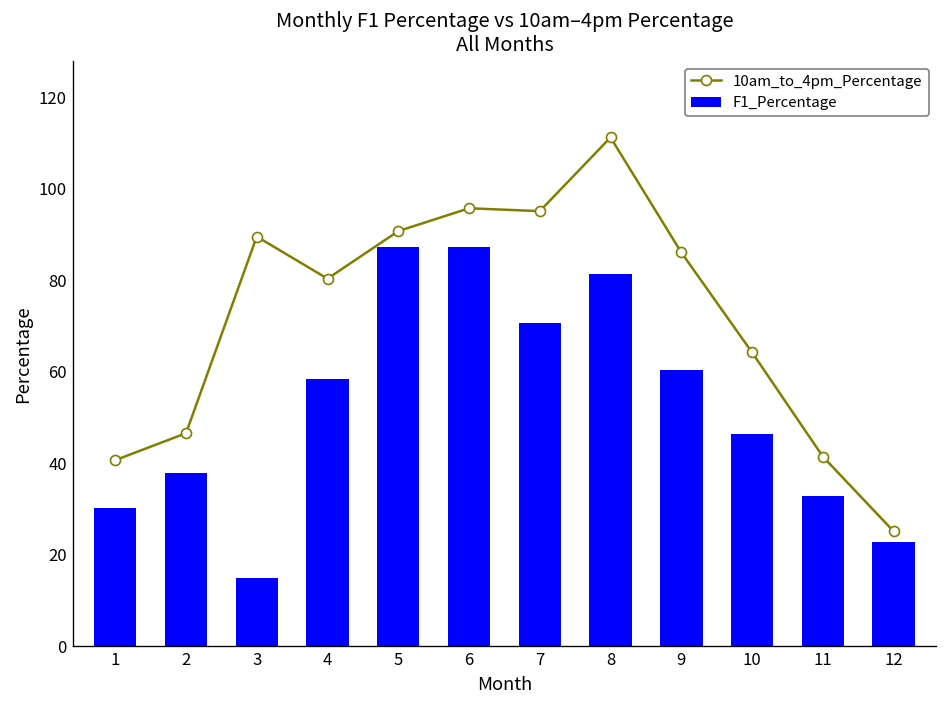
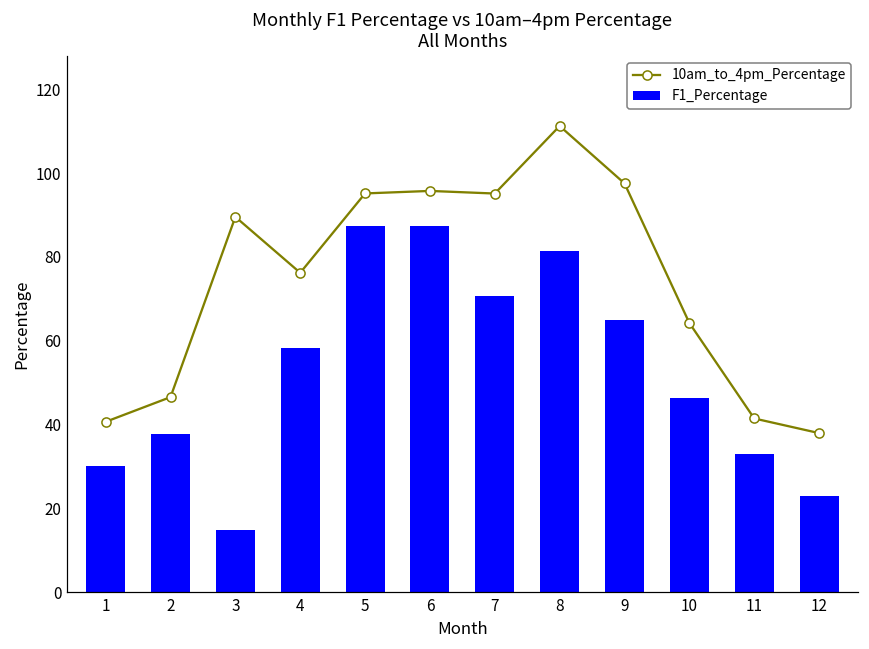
  {
    "10am_to_4pm_Percentage": {
      "1": 41,
      "2": 47,
      "3": 90,
-     "4": 80,
-     "5": 91,
+     "4": 76,
+     "5": 95,
      "6": 96,
      "7": 95,
      "8": 111,
-     "9": 86,
+     "9": 98,
      "10": 64,
      "11": 41,
-     "12": 25
+     "12": 38
    },
    "F1_Percentage": {
      "1": 30,
      "2": 38,
      "3": 15,
      "4": 58,
      "5": 87,
      "6": 87,
      "7": 71,
      "8": 81,
-     "9": 60,
+     "9": 65,
      "10": 46,
      "11": 33,
      "12": 23
    }
  }
